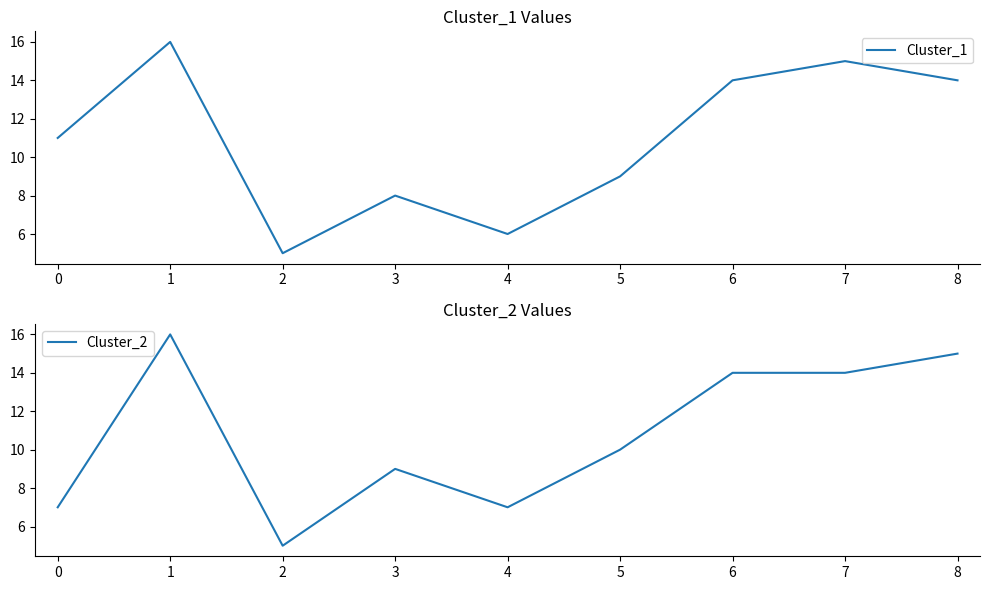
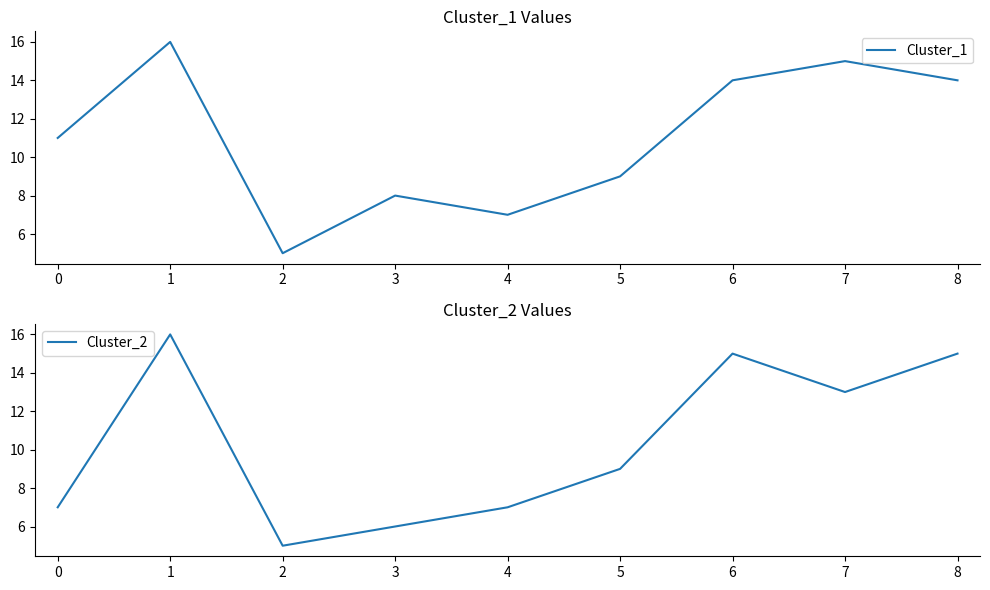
  {
    "Cluster_1 Values": {
      "0": 11,
      "1": 16,
      "2": 5,
      "3": 8,
-     "4": 6,
+     "4": 7,
      "5": 9,
      "6": 14,
      "7": 15,
      "8": 14
    },
    "Cluster_2 Values": {
      "0": 7,
      "1": 16,
      "2": 5,
-     "3": 9,
+     "3": 6,
      "4": 7,
-     "5": 10,
-     "6": 14,
-     "7": 14,
+     "5": 9,
+     "6": 15,
+     "7": 13,
      "8": 15
    }
  }
